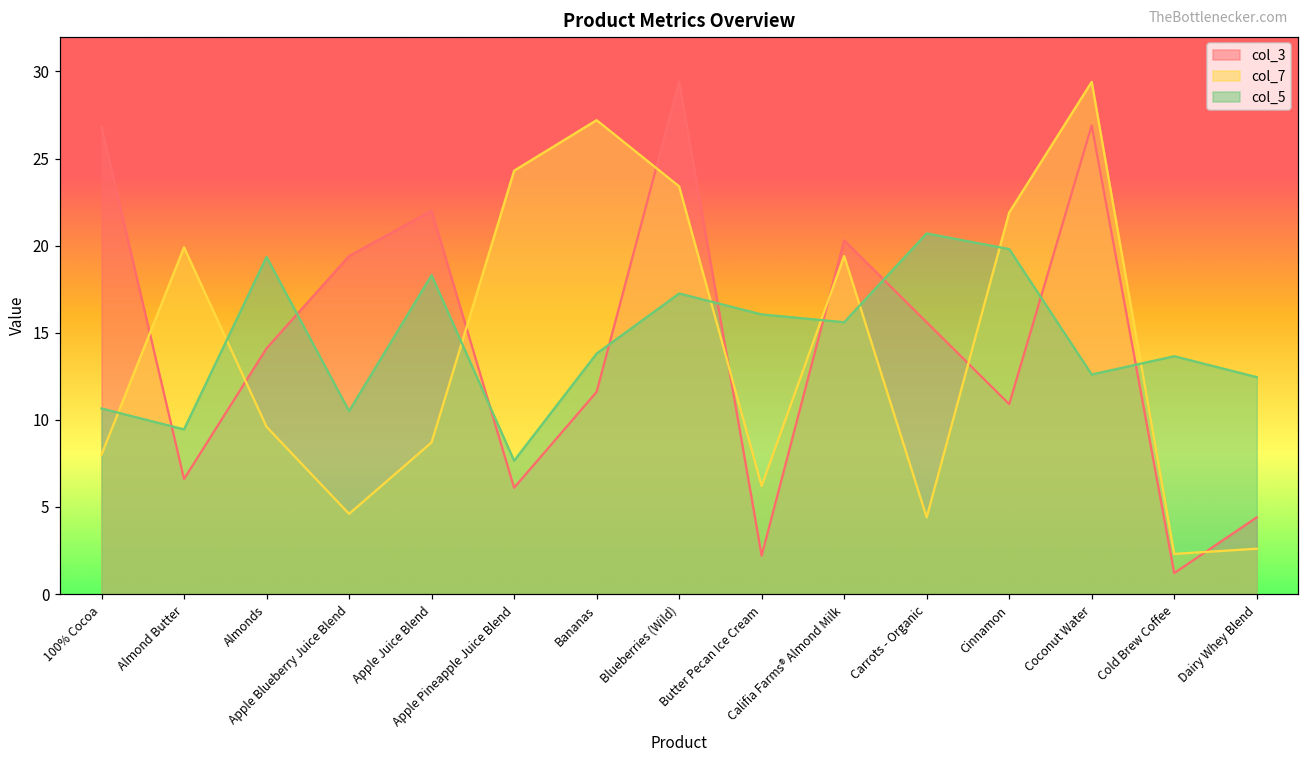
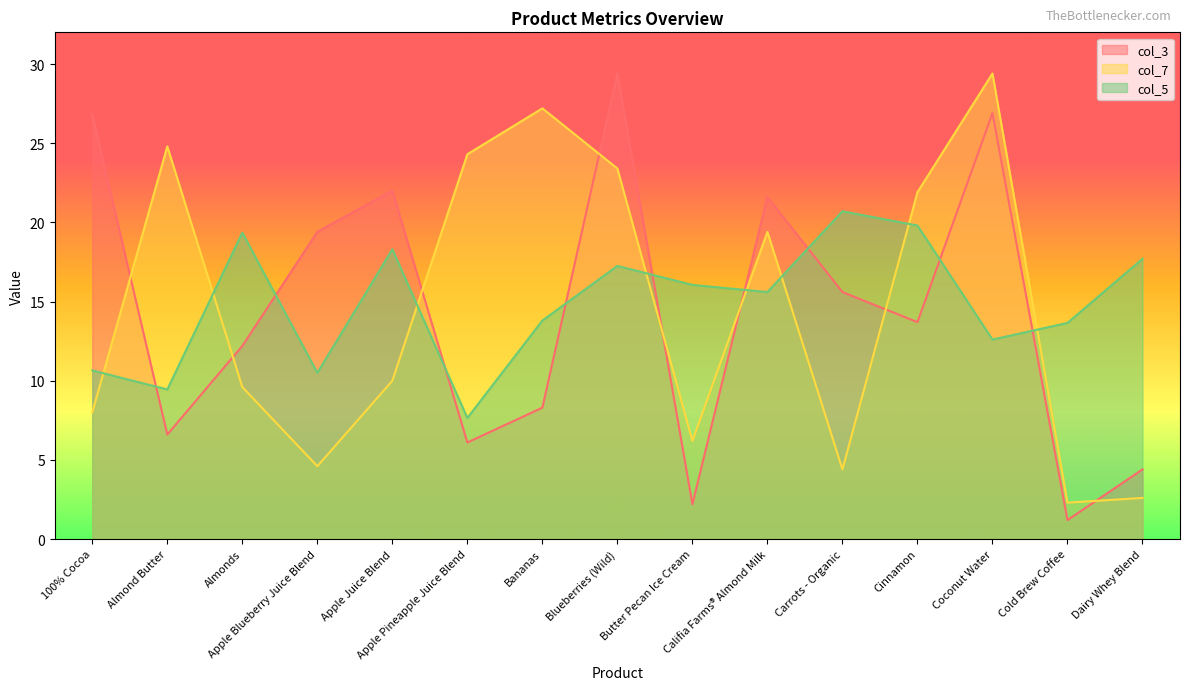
  {
    "col_3": {
      "100% Cocoa": 26.8,
      "Almond Butter": 6.6,
-     "Almonds": 14.1,
+     "Almonds": 12.2,
      "Apple Blueberry Juice Blend": 19.4,
      "Apple Juice Blend": 22.0,
      "Apple Pineapple Juice Blend": 6.1,
-     "Bananas": 11.6,
+     "Bananas": 8.3,
      "Blueberries (Wild)": 29.4,
      "Butter Pecan Ice Cream": 2.2,
-     "Califia Farms® Almond Milk": 20.3,
+     "Califia Farms® Almond Milk": 21.6,
      "Carrots - Organic": 15.6,
-     "Cinnamon": 10.9,
+     "Cinnamon": 13.7,
      "Coconut Water": 26.9,
      "Cold Brew Coffee": 1.2,
      "Dairy Whey Blend": 4.4
    },
    "col_7": {
      "100% Cocoa": 8.0,
-     "Almond Butter": 19.9,
+     "Almond Butter": 24.8,
      "Almonds": 9.6,
      "Apple Blueberry Juice Blend": 4.6,
-     "Apple Juice Blend": 8.7,
+     "Apple Juice Blend": 10.0,
      "Apple Pineapple Juice Blend": 24.3,
      "Bananas": 27.2,
      "Blueberries (Wild)": 23.4,
      "Butter Pecan Ice Cream": 6.2,
      "Califia Farms® Almond Milk": 19.4,
      "Carrots - Organic": 4.4,
      "Cinnamon": 21.9,
      "Coconut Water": 29.4,
      "Cold Brew Coffee": 2.3,
      "Dairy Whey Blend": 2.6
    },
    "col_5": {
      "100% Cocoa": 10.6,
      "Almond Butter": 9.5,
      "Almonds": 19.4,
      "Apple Blueberry Juice Blend": 10.5,
      "Apple Juice Blend": 18.3,
      "Apple Pineapple Juice Blend": 7.7,
      "Bananas": 13.8,
      "Blueberries (Wild)": 17.3,
      "Butter Pecan Ice Cream": 16.1,
      "Califia Farms® Almond Milk": 15.6,
      "Carrots - Organic": 20.7,
      "Cinnamon": 19.8,
      "Coconut Water": 12.6,
      "Cold Brew Coffee": 13.7,
-     "Dairy Whey Blend": 12.5
+     "Dairy Whey Blend": 17.7
    }
  }
